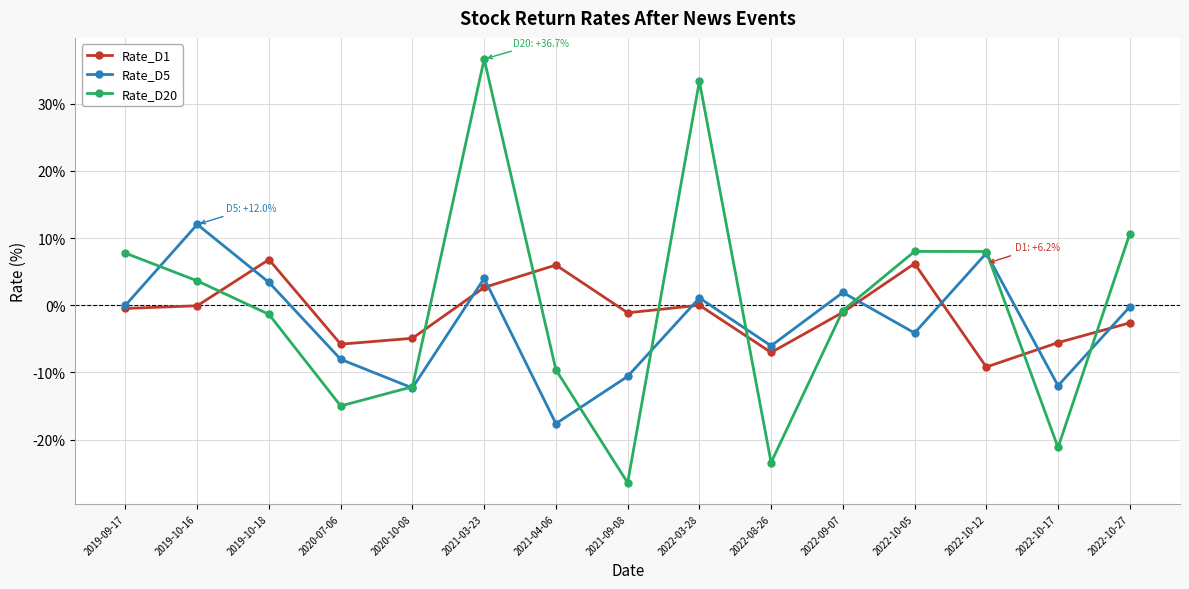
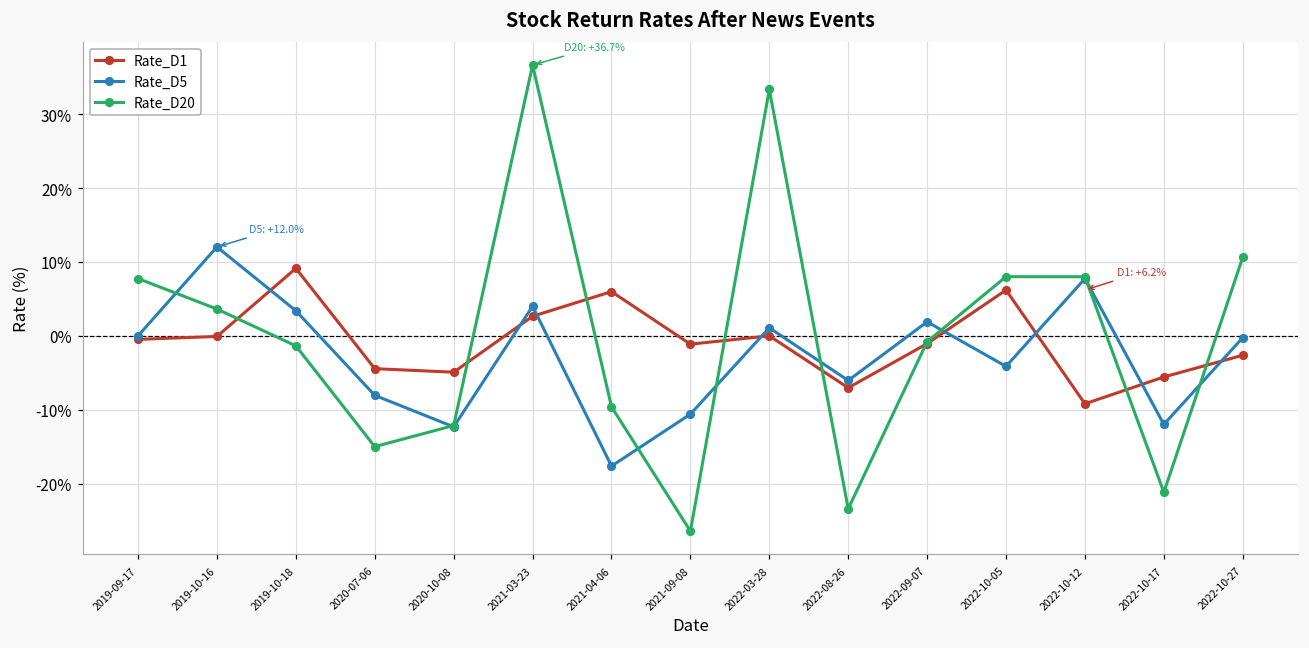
  {
    "Rate_D1": {
      "2019-09-17": "0%",
      "2019-10-16": "0%",
-     "2019-10-18": "7%",
-     "2020-07-06": "-6%",
+     "2019-10-18": "9%",
+     "2020-07-06": "-4%",
      "2020-10-08": "-5%",
      "2021-03-23": "3%",
      "2021-04-06": "6%",
      "2021-09-08": "-1%",
      "2022-03-28": "0%",
      "2022-08-26": "-7%",
      "2022-10-05": "6%",
      "2022-10-12": "-9%",
      "2022-10-17": "-6%",
      "2022-10-27": "-3%"
    },
    "Rate_D5": {
      "2019-10-16": "+12.0%"
    },
    "Rate_D20": {
      "2021-03-23": "+36.7%"
    }
  }
